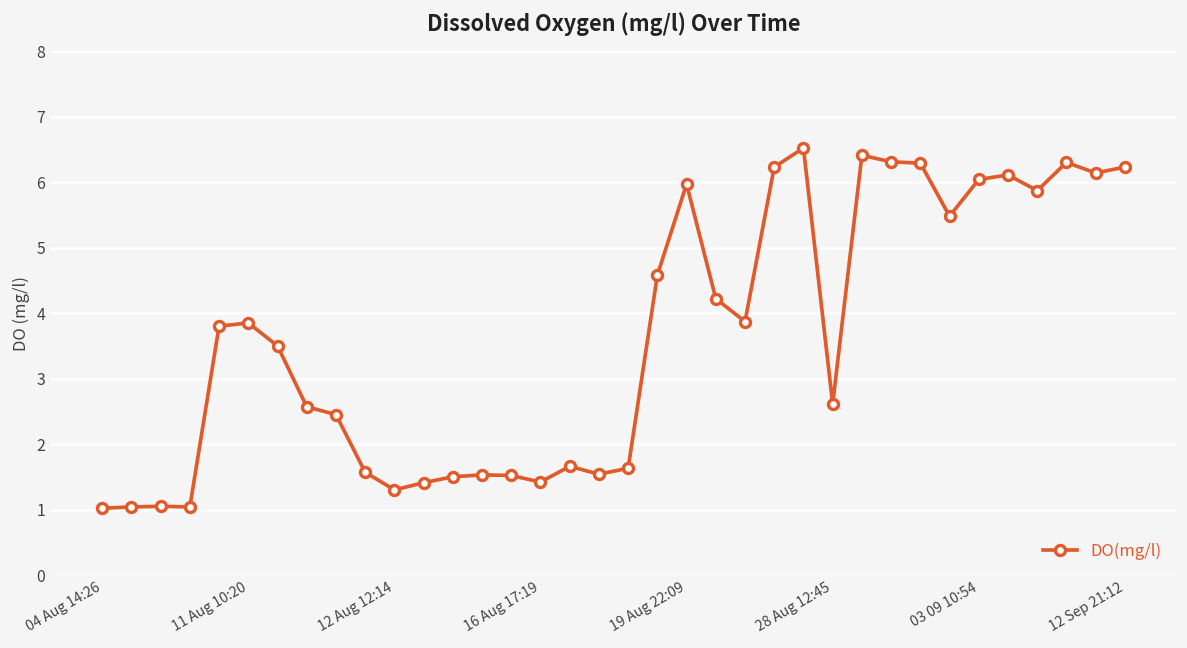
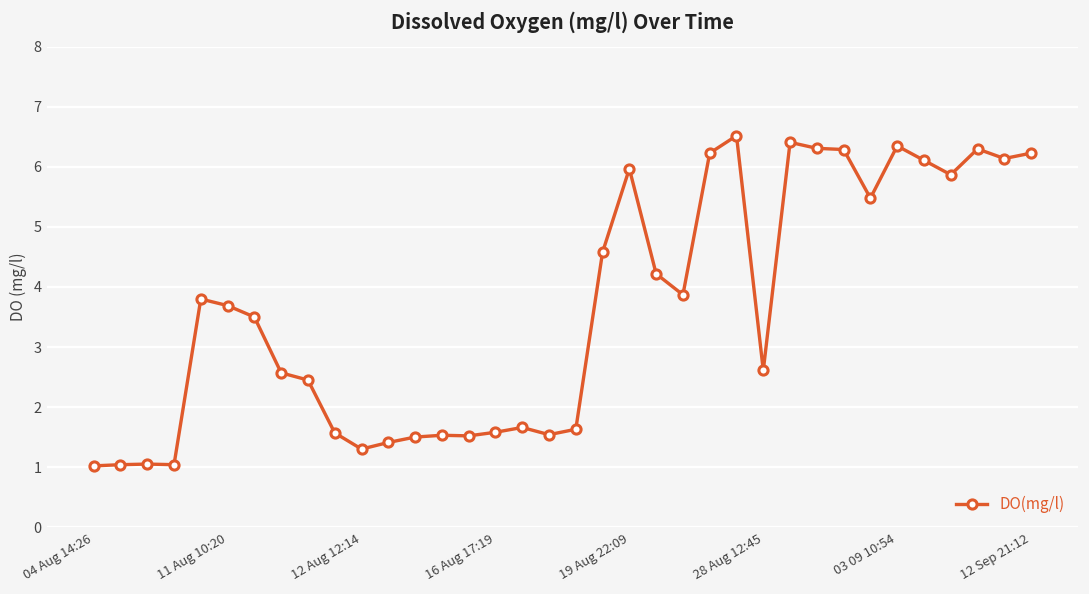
  {
    "04 Aug 14:26": 1.0,
-   "11 Aug 10:20": 3.9,
+   "11 Aug 10:20": 3.7,
    "12 Aug 12:14": 1.3,
-   "16 Aug 17:19": 1.4,
+   "16 Aug 17:19": 1.6,
    "19 Aug 22:09": 6.0,
    "28 Aug 12:45": 2.6,
-   "03 09 10:54": 6.0,
+   "03 09 10:54": 6.4,
    "12 Sep 21:12": 6.2
  }
